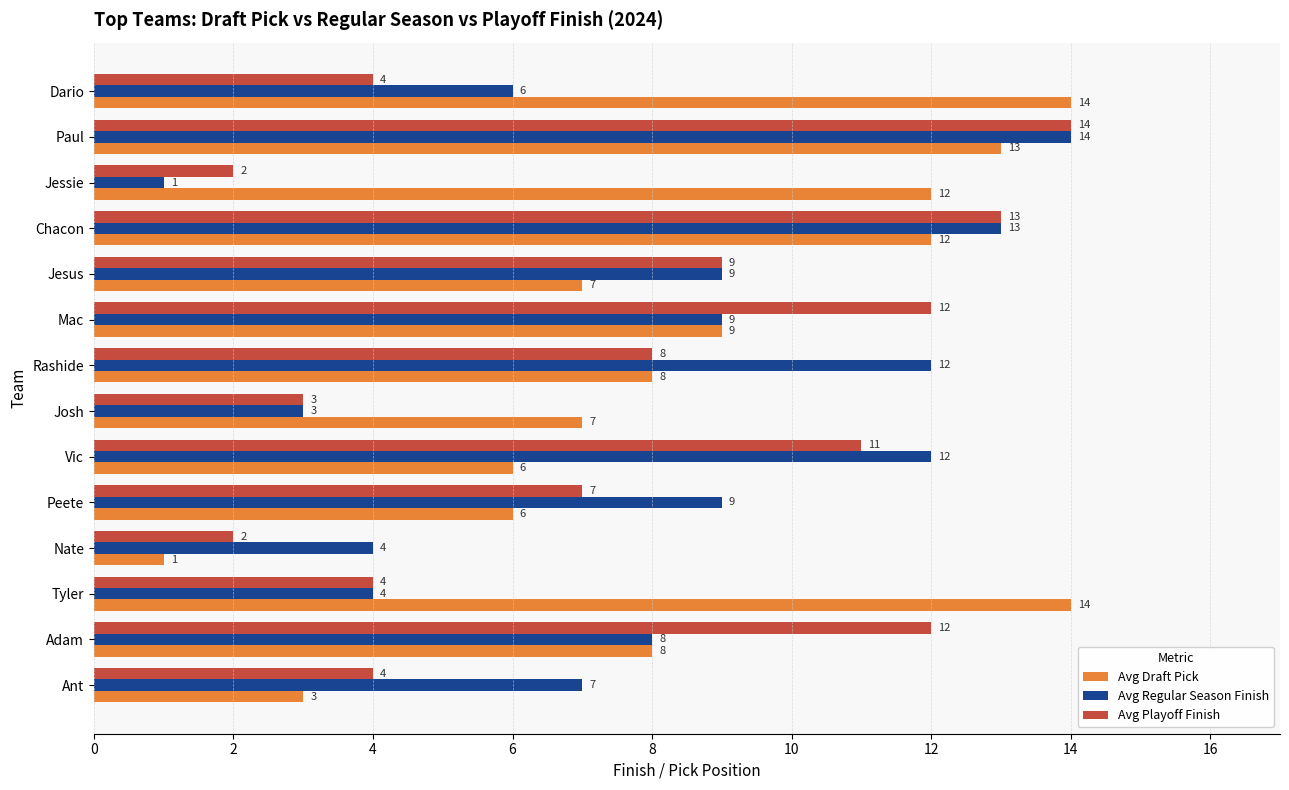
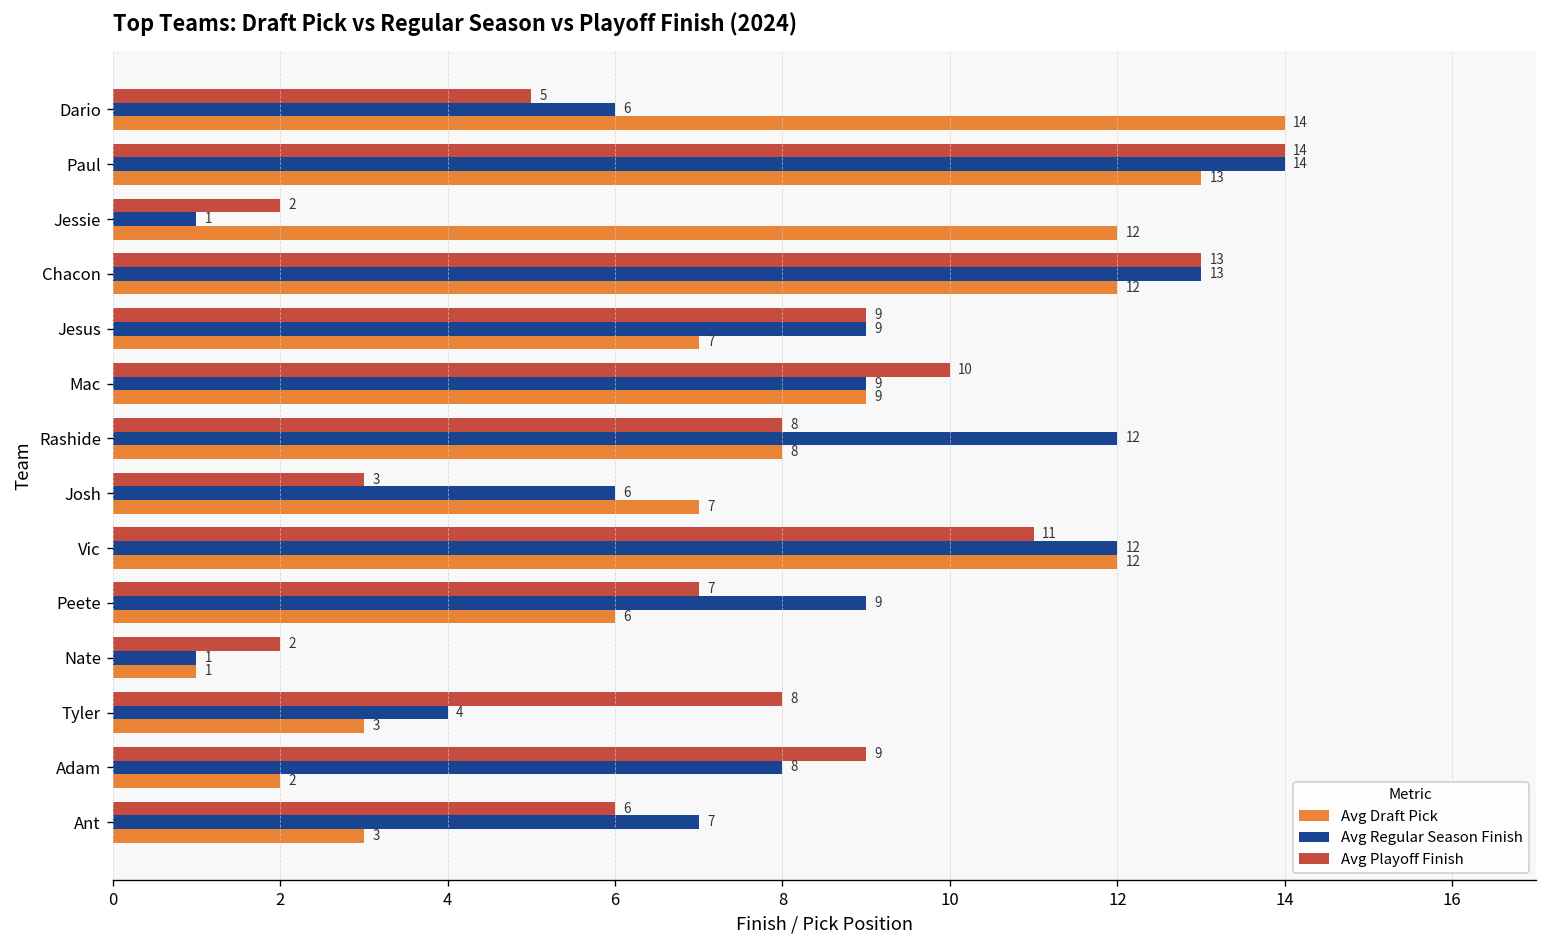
  {
    "Avg Draft Pick": {
      "Dario": 14,
      "Paul": 13,
      "Jessie": 12,
      "Chacon": 12,
      "Jesus": 7,
      "Mac": 9,
      "Rashide": 8,
      "Josh": 7,
-     "Vic": 6,
+     "Vic": 12,
      "Peete": 6,
      "Nate": 1,
-     "Tyler": 14,
-     "Adam": 8,
+     "Tyler": 3,
+     "Adam": 2,
      "Ant": 3
    },
    "Avg Regular Season Finish": {
      "Dario": 6,
      "Paul": 14,
      "Jessie": 1,
      "Chacon": 13,
      "Jesus": 9,
      "Mac": 9,
      "Rashide": 12,
-     "Josh": 3,
+     "Josh": 6,
      "Vic": 12,
      "Peete": 9,
-     "Nate": 4,
+     "Nate": 1,
      "Tyler": 4,
      "Adam": 8,
      "Ant": 7
    },
    "Avg Playoff Finish": {
-     "Dario": 4,
+     "Dario": 5,
      "Paul": 14,
      "Jessie": 2,
      "Chacon": 13,
      "Jesus": 9,
-     "Mac": 12,
+     "Mac": 10,
      "Rashide": 8,
      "Josh": 3,
      "Vic": 11,
      "Peete": 7,
      "Nate": 2,
-     "Tyler": 4,
-     "Adam": 12,
-     "Ant": 4
+     "Tyler": 8,
+     "Adam": 9,
+     "Ant": 6
    }
  }
